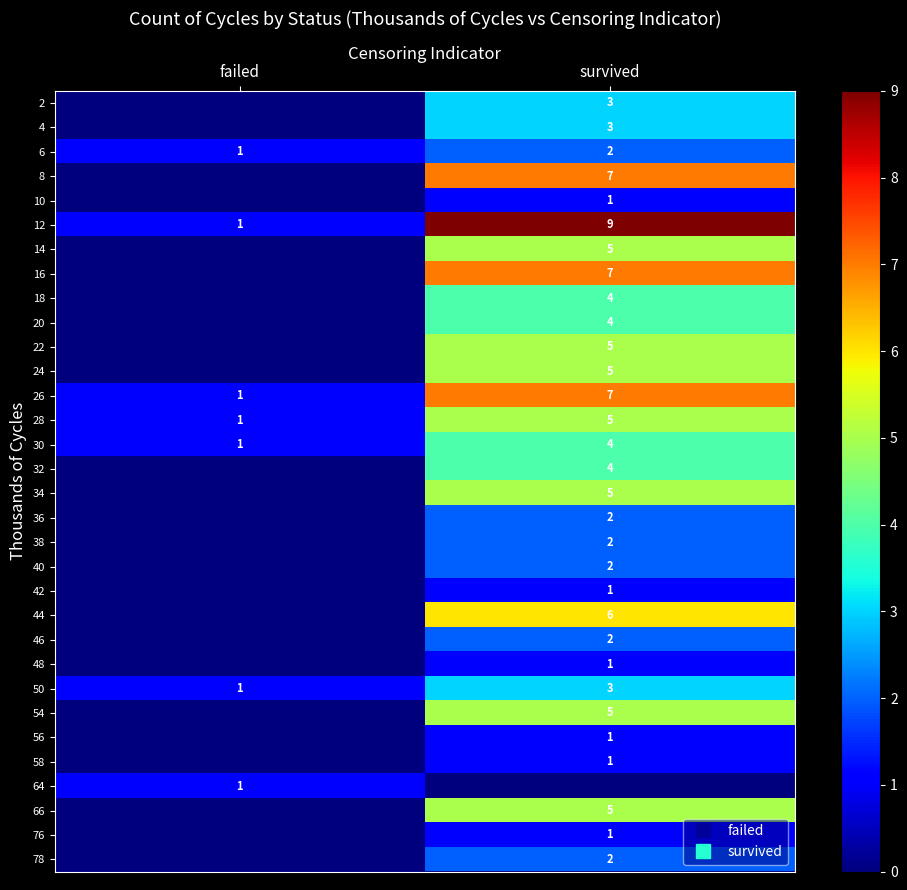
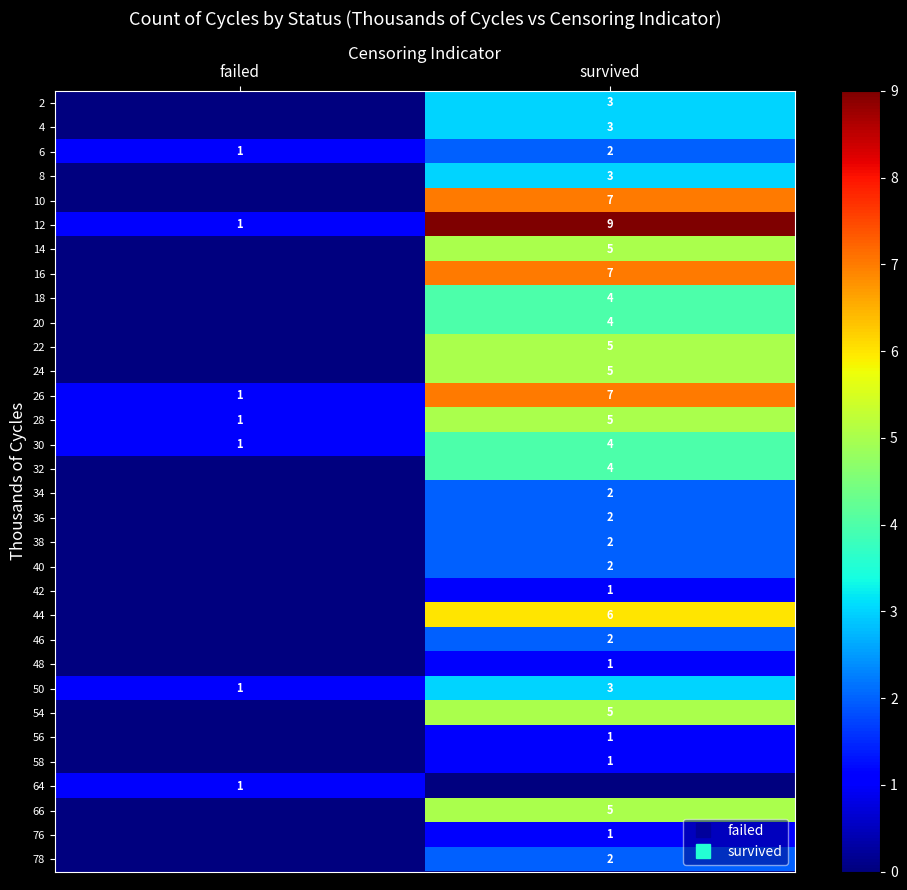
  {
    "2": {
      "survived": 3
    },
    "4": {
      "survived": 3
    },
    "6": {
      "failed": 1,
      "survived": 2
    },
    "8": {
-     "survived": 7
+     "survived": 3
    },
    "10": {
-     "survived": 1
+     "survived": 7
    },
    "12": {
      "failed": 1,
      "survived": 9
    },
    "14": {
      "survived": 5
    },
    "16": {
      "survived": 7
    },
    "18": {
      "survived": 4
    },
    "20": {
      "survived": 4
    },
    "22": {
      "survived": 5
    },
    "24": {
      "survived": 5
    },
    "26": {
      "failed": 1,
      "survived": 7
    },
    "28": {
      "failed": 1,
      "survived": 5
    },
    "30": {
      "failed": 1,
      "survived": 4
    },
    "32": {
      "survived": 4
    },
    "34": {
-     "survived": 5
+     "survived": 2
    },
    "36": {
      "survived": 2
    },
    "38": {
      "survived": 2
    },
    "40": {
      "survived": 2
    },
    "42": {
      "survived": 1
    },
    "44": {
      "survived": 6
    },
    "46": {
      "survived": 2
    },
    "48": {
      "survived": 1
    },
    "50": {
      "failed": 1,
      "survived": 3
    },
    "54": {
      "survived": 5
    },
    "56": {
      "survived": 1
    },
    "58": {
      "survived": 1
    },
    "64": {
      "failed": 1
    },
    "66": {
      "survived": 5
    },
    "76": {
      "survived": 1
    },
    "78": {
      "survived": 2
    }
  }
